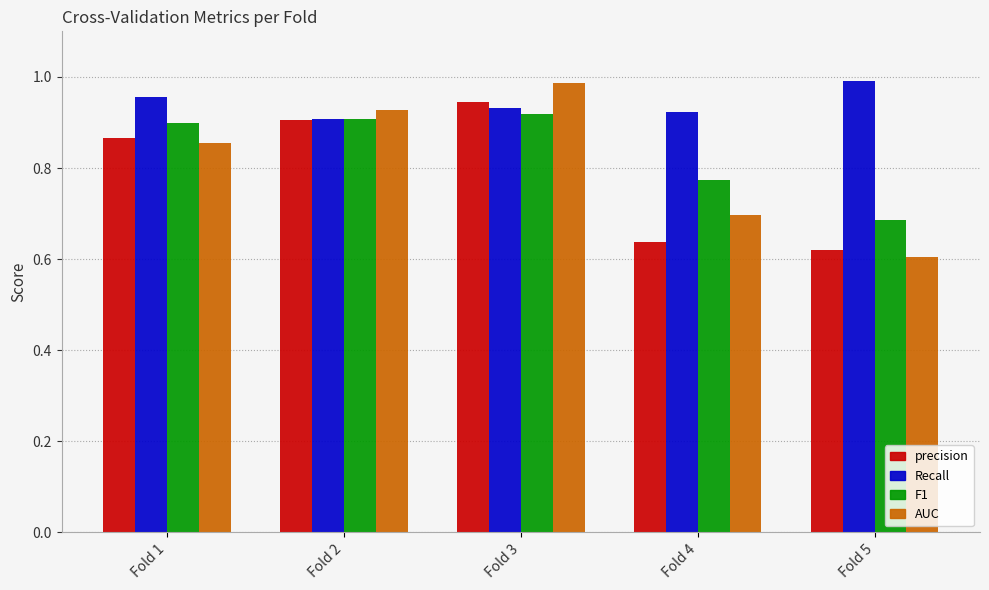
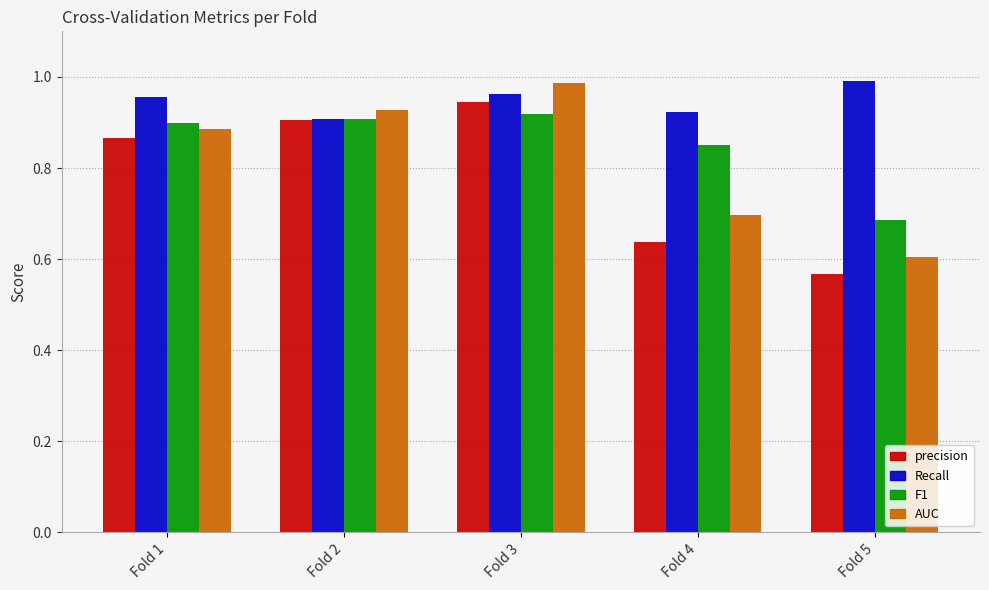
  {
    "precision": {
      "Fold 1": 0.87,
      "Fold 2": 0.90,
      "Fold 3": 0.94,
      "Fold 4": 0.64,
-     "Fold 5": 0.62
+     "Fold 5": 0.57
    },
    "Recall": {
      "Fold 1": 0.96,
      "Fold 2": 0.91,
-     "Fold 3": 0.93,
+     "Fold 3": 0.96,
      "Fold 4": 0.92,
      "Fold 5": 0.99
    },
    "F1": {
      "Fold 1": 0.90,
      "Fold 2": 0.91,
      "Fold 3": 0.92,
-     "Fold 4": 0.77,
+     "Fold 4": 0.85,
      "Fold 5": 0.69
    },
    "AUC": {
-     "Fold 1": 0.86,
+     "Fold 1": 0.89,
      "Fold 2": 0.93,
      "Fold 3": 0.99,
      "Fold 4": 0.70,
      "Fold 5": 0.60
    }
  }
